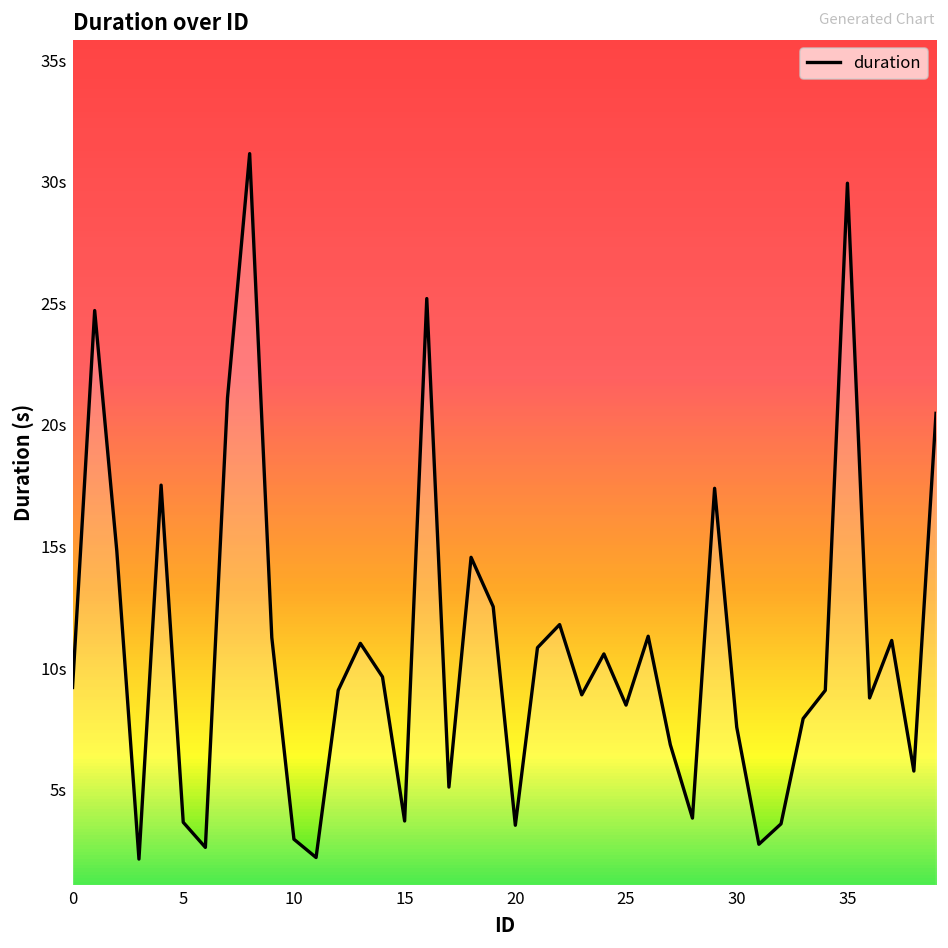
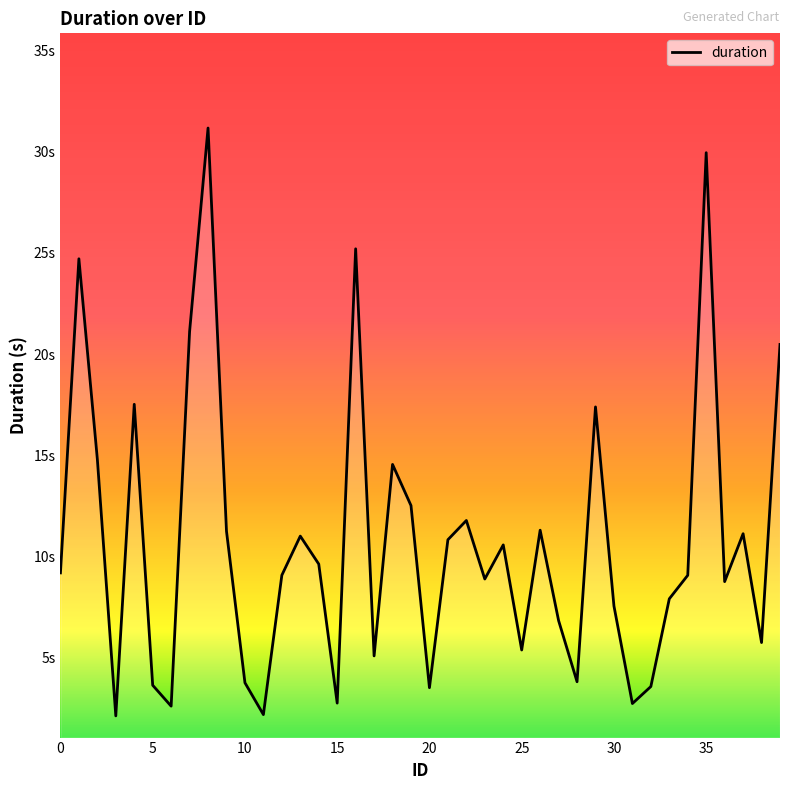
  {
    "0": "9.2s",
    "5": "3.7s",
-   "10": "3.0s",
-   "15": "3.7s",
+   "10": "3.8s",
+   "15": "2.8s",
    "20": "3.5s",
-   "25": "8.5s",
+   "25": "5.4s",
    "30": "7.6s",
    "35": "29.9s"
  }
